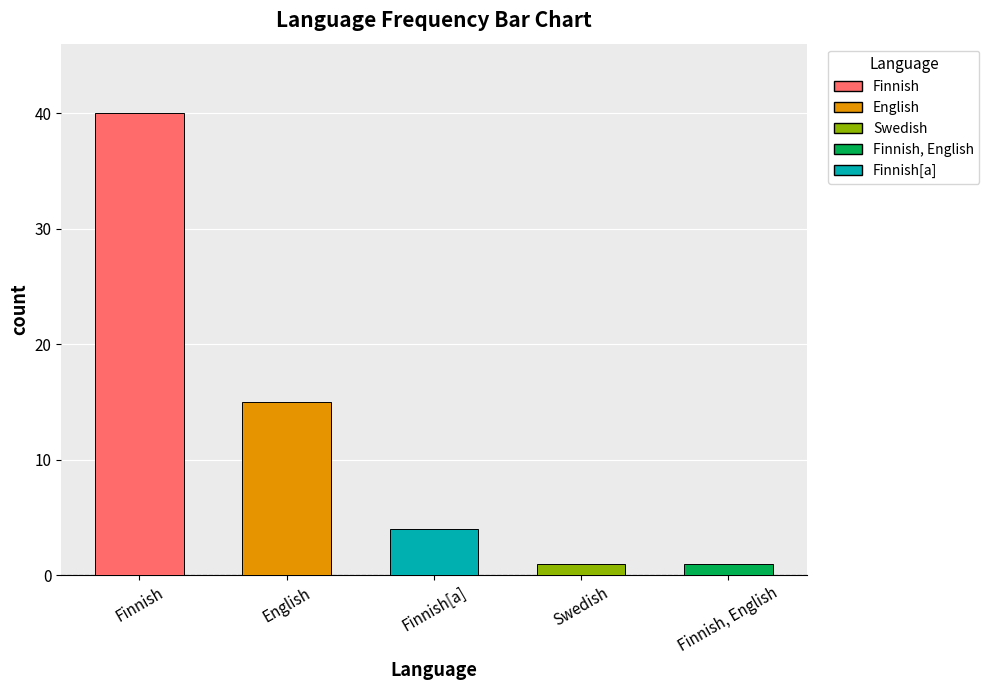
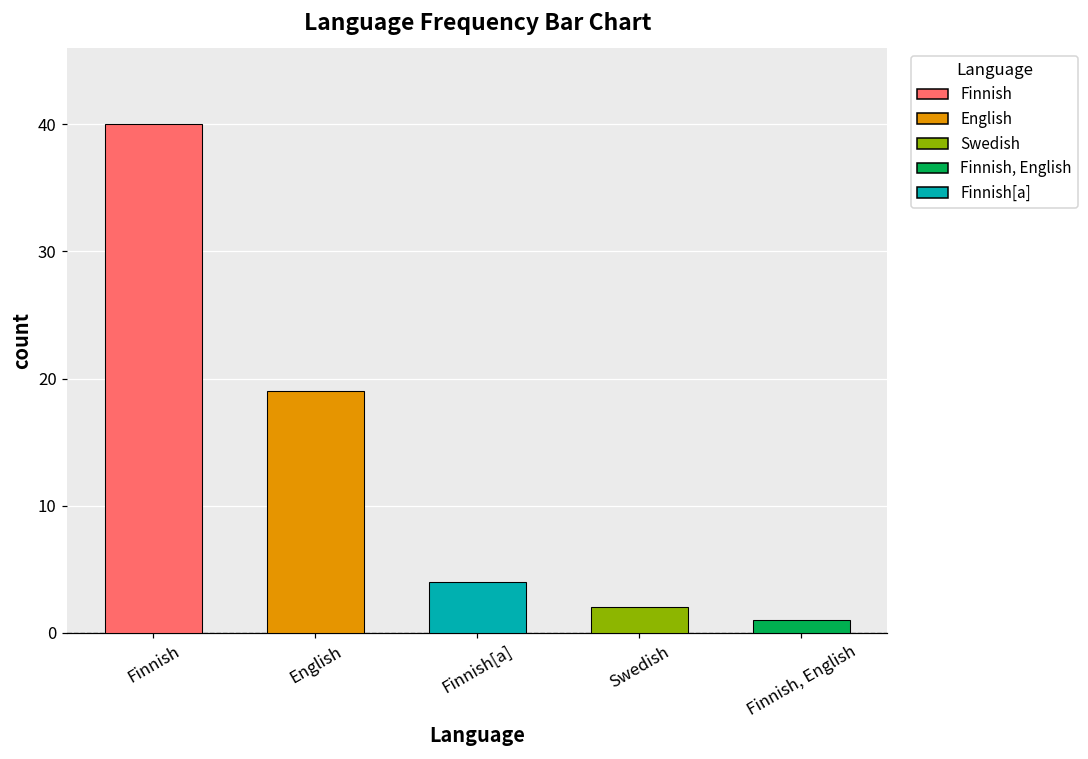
  {
    "Finnish": 40,
-   "English": 15,
+   "English": 19,
    "Finnish[a]": 4,
-   "Swedish": 1,
+   "Swedish": 2,
    "Finnish, English": 1
  }
